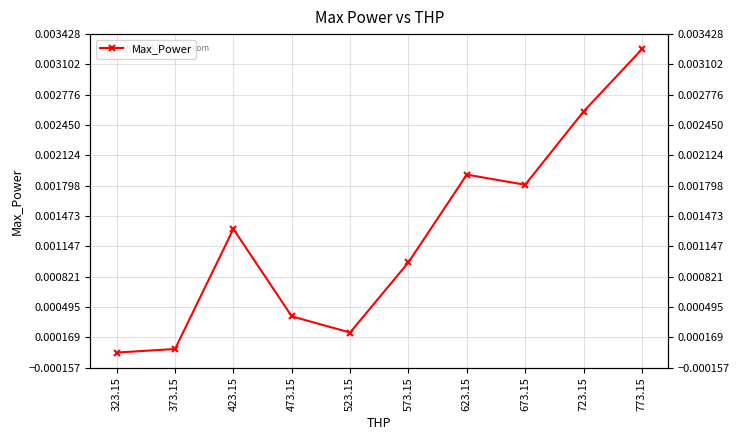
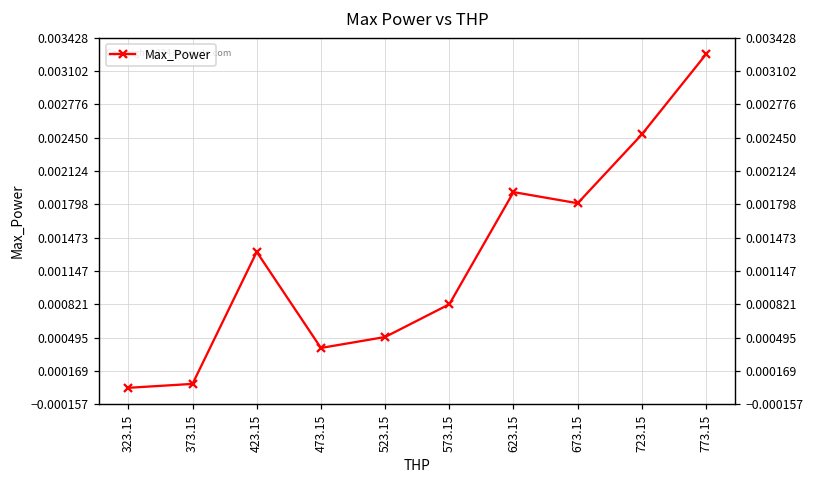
  {
    "323.15": 0.0000,
    "373.15": 0.0000,
    "423.15": 0.0013,
    "473.15": 0.0004,
-   "523.15": 0.0002,
-   "573.15": 0.0010,
+   "523.15": 0.0005,
+   "573.15": 0.0008,
    "623.15": 0.0019,
    "673.15": 0.0018,
-   "723.15": 0.0026,
+   "723.15": 0.0025,
    "773.15": 0.0033
  }
